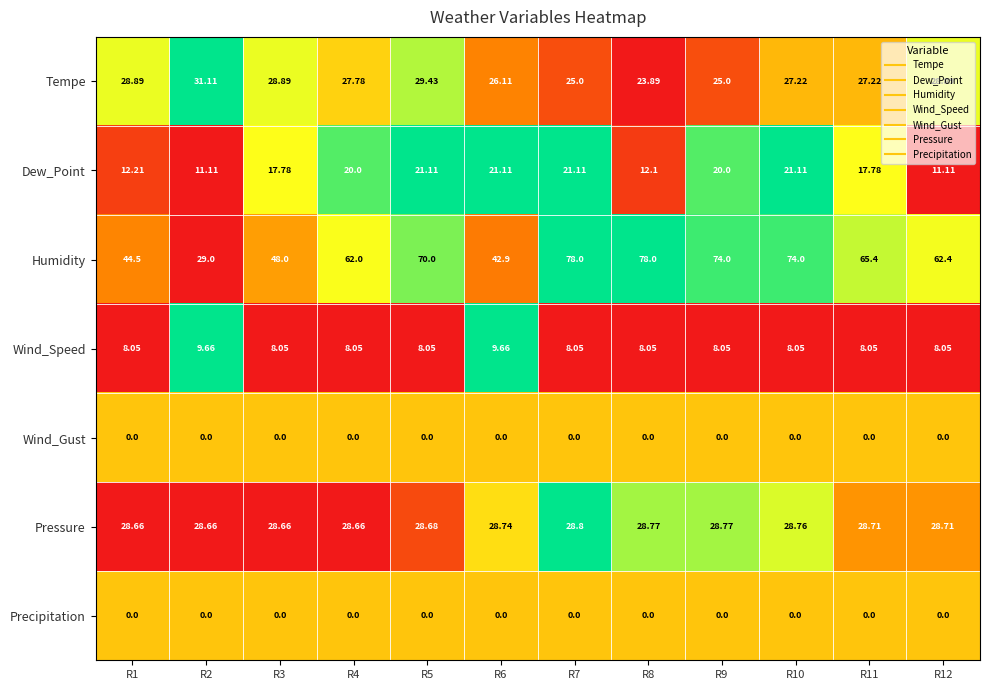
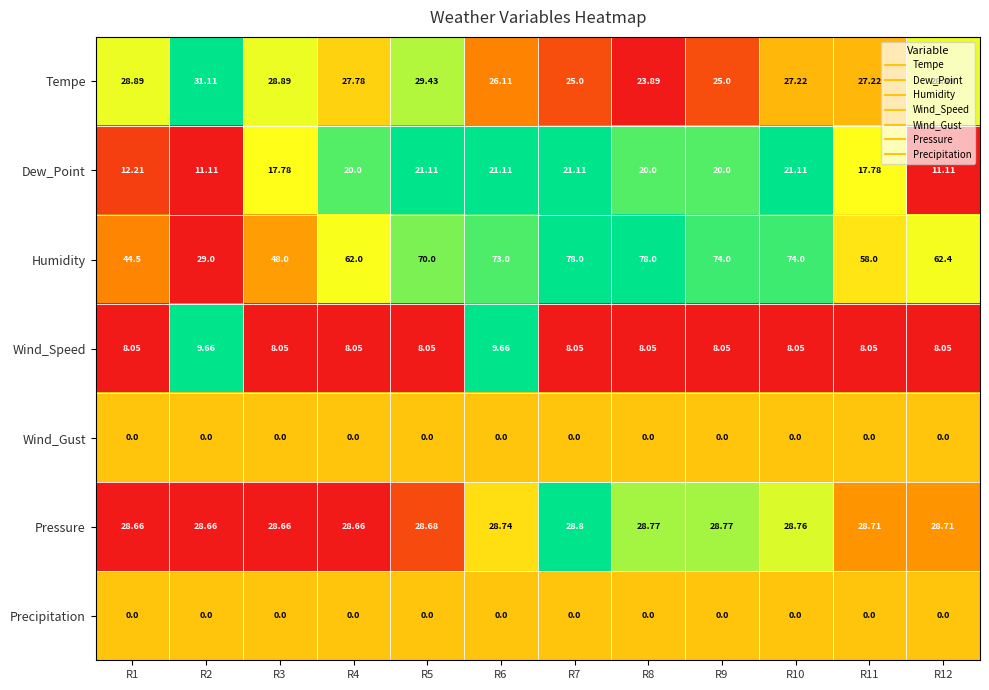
  {
    "Tempe": {
      "R1": 28.89,
      "R2": 31.11,
      "R3": 28.89,
      "R4": 27.78,
      "R5": 29.43,
      "R6": 26.11,
      "R7": 25.0,
      "R8": 23.89,
      "R9": 25.0,
      "R10": 27.22
    },
    "Dew_Point": {
      "R1": 12.21,
      "R2": 11.11,
      "R3": 17.78,
      "R4": 20.0,
      "R5": 21.11,
      "R6": 21.11,
      "R7": 21.11,
-     "R8": 12.1,
+     "R8": 20.0,
      "R9": 20.0,
      "R10": 21.11,
      "R11": 17.78,
      "R12": 11.11
    },
    "Humidity": {
      "R1": 44.5,
      "R2": 29.0,
      "R3": 48.0,
      "R4": 62.0,
      "R5": 70.0,
-     "R6": 42.9,
+     "R6": 73.0,
      "R7": 78.0,
      "R8": 78.0,
      "R9": 74.0,
      "R10": 74.0,
-     "R11": 65.4,
+     "R11": 58.0,
      "R12": 62.4
    },
    "Wind_Speed": {
      "R1": 8.05,
      "R2": 9.66,
      "R3": 8.05,
      "R4": 8.05,
      "R5": 8.05,
      "R6": 9.66,
      "R7": 8.05,
      "R8": 8.05,
      "R9": 8.05,
      "R10": 8.05,
      "R11": 8.05,
      "R12": 8.05
    },
    "Wind_Gust": {
      "R1": 0.0,
      "R2": 0.0,
      "R3": 0.0,
      "R4": 0.0,
      "R5": 0.0,
      "R6": 0.0,
      "R7": 0.0,
      "R8": 0.0,
      "R9": 0.0,
      "R10": 0.0,
      "R11": 0.0,
      "R12": 0.0
    },
    "Pressure": {
      "R1": 28.66,
      "R2": 28.66,
      "R3": 28.66,
      "R4": 28.66,
      "R5": 28.68,
      "R6": 28.74,
      "R7": 28.8,
      "R8": 28.77,
      "R9": 28.77,
      "R10": 28.76,
      "R11": 28.71,
      "R12": 28.71
    },
    "Precipitation": {
      "R1": 0.0,
      "R2": 0.0,
      "R3": 0.0,
      "R4": 0.0,
      "R5": 0.0,
      "R6": 0.0,
      "R7": 0.0,
      "R8": 0.0,
      "R9": 0.0,
      "R10": 0.0,
      "R11": 0.0,
      "R12": 0.0
    }
  }
